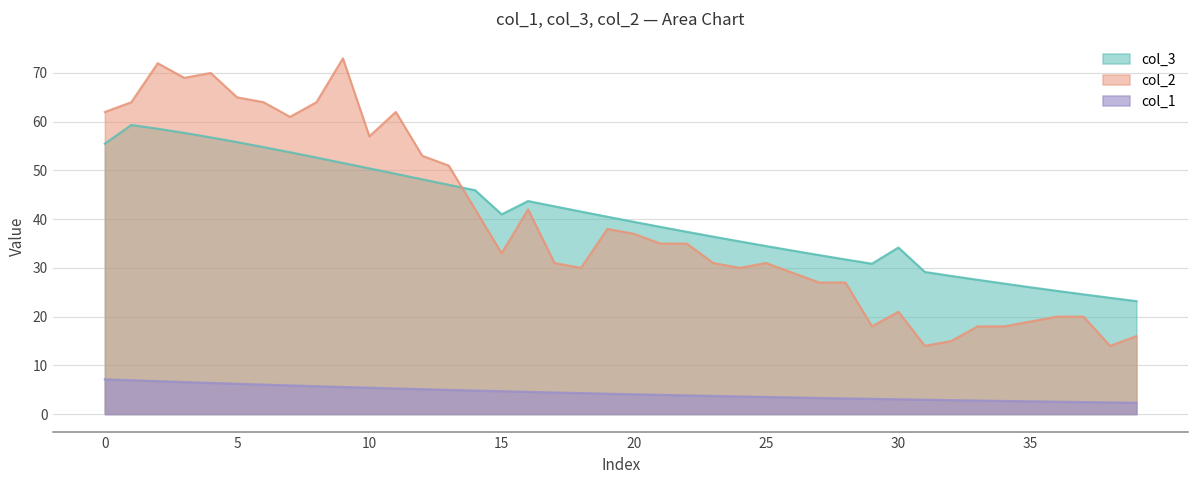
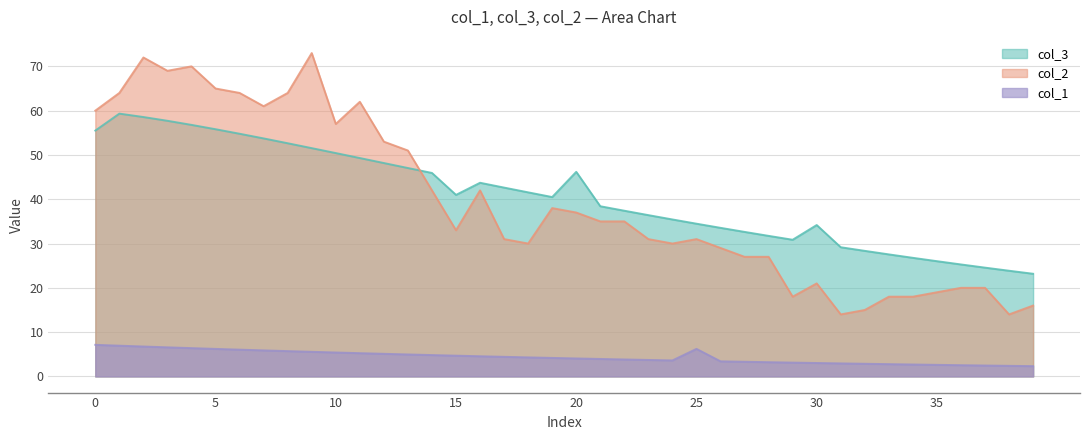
  {
    "col_3": {
      "0": 56,
      "5": 56,
      "10": 50,
      "15": 41,
-     "20": 39,
+     "20": 46,
      "25": 34,
      "30": 34,
      "35": 26
    },
    "col_2": {
-     "0": 62,
+     "0": 60,
      "5": 65,
      "10": 57,
      "15": 33,
      "20": 37,
      "25": 31,
      "30": 21,
      "35": 19
    },
    "col_1": {
      "0": 7,
      "5": 6,
      "10": 5,
      "15": 5,
      "20": 4,
-     "25": 4,
+     "25": 6,
      "30": 3,
      "35": 3
    }
  }
